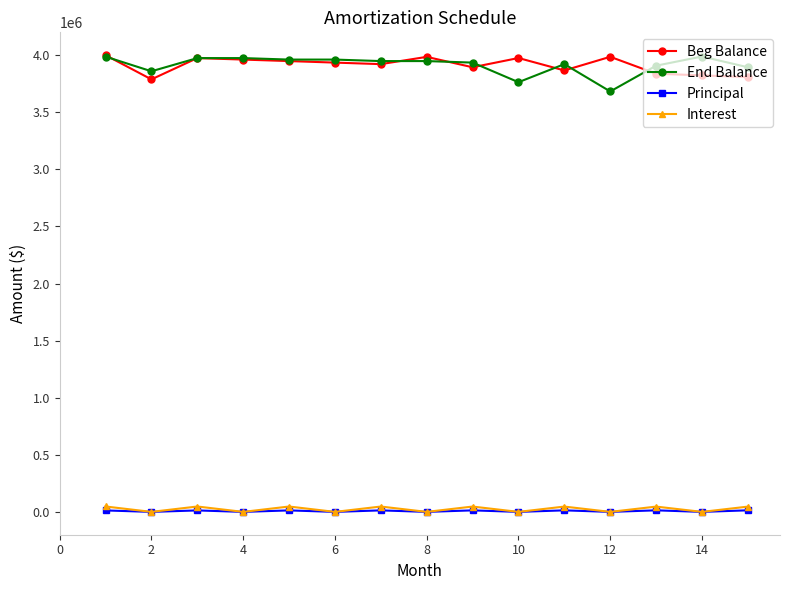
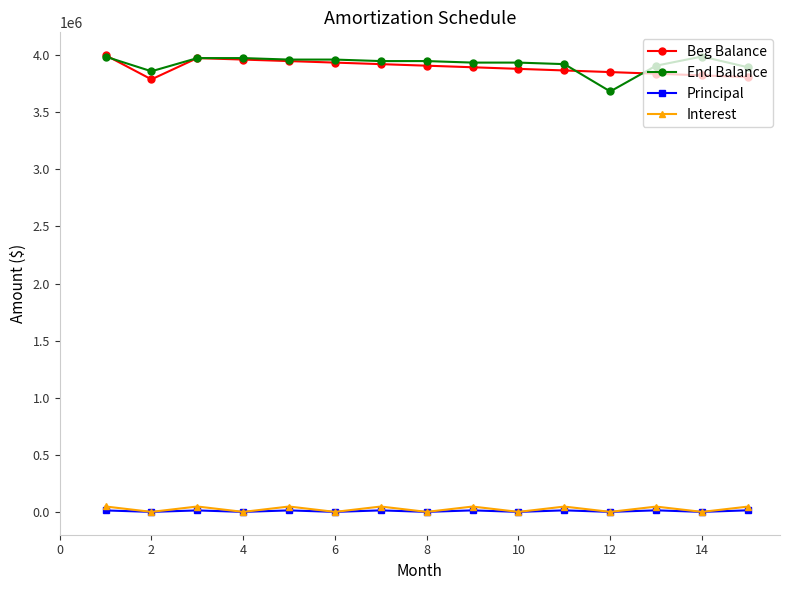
  {
    "Beg Balance": {
      "2": 3790000,
      "6": 3930000,
-     "8": 3990000,
-     "10": 3980000,
-     "12": 3990000
+     "8": 3910000,
+     "10": 3880000,
+     "12": 3850000
    },
    "End Balance": {
      "2": 3860000,
      "6": 3960000,
      "8": 3950000,
-     "10": 3760000,
+     "10": 3930000,
      "12": 3680000
    }
  }
